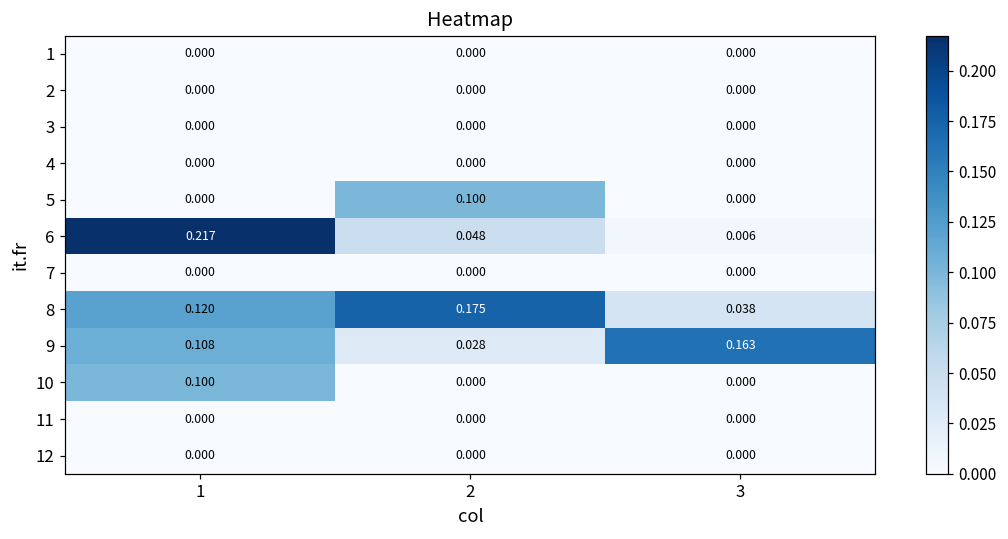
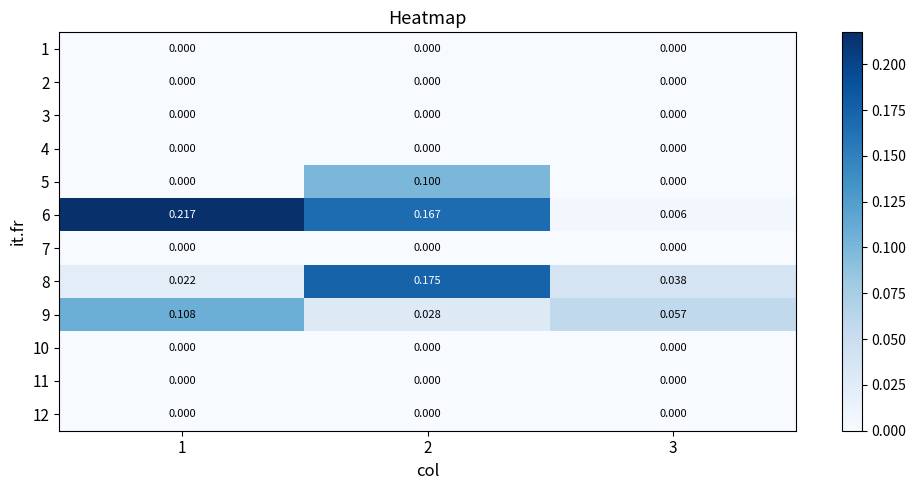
  {
    "1": {
      "1": 0.000,
      "2": 0.000,
      "3": 0.000
    },
    "2": {
      "1": 0.000,
      "2": 0.000,
      "3": 0.000
    },
    "3": {
      "1": 0.000,
      "2": 0.000,
      "3": 0.000
    },
    "4": {
      "1": 0.000,
      "2": 0.000,
      "3": 0.000
    },
    "5": {
      "1": 0.000,
      "2": 0.100,
      "3": 0.000
    },
    "6": {
      "1": 0.217,
-     "2": 0.048,
+     "2": 0.167,
      "3": 0.006
    },
    "7": {
      "1": 0.000,
      "2": 0.000,
      "3": 0.000
    },
    "8": {
-     "1": 0.120,
+     "1": 0.022,
      "2": 0.175,
      "3": 0.038
    },
    "9": {
      "1": 0.108,
      "2": 0.028,
-     "3": 0.163
+     "3": 0.057
    },
    "10": {
-     "1": 0.100,
+     "1": 0.000,
      "2": 0.000,
      "3": 0.000
    },
    "11": {
      "1": 0.000,
      "2": 0.000,
      "3": 0.000
    },
    "12": {
      "1": 0.000,
      "2": 0.000,
      "3": 0.000
    }
  }
